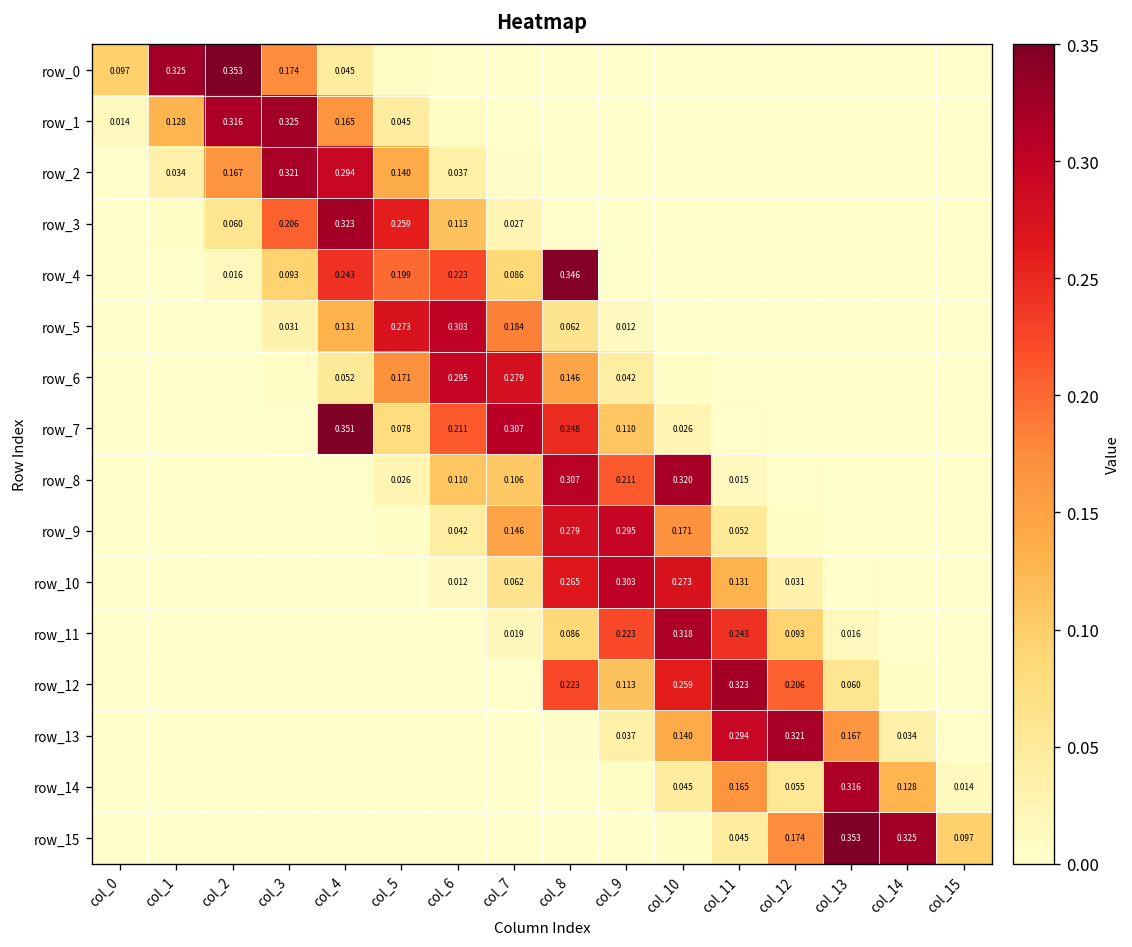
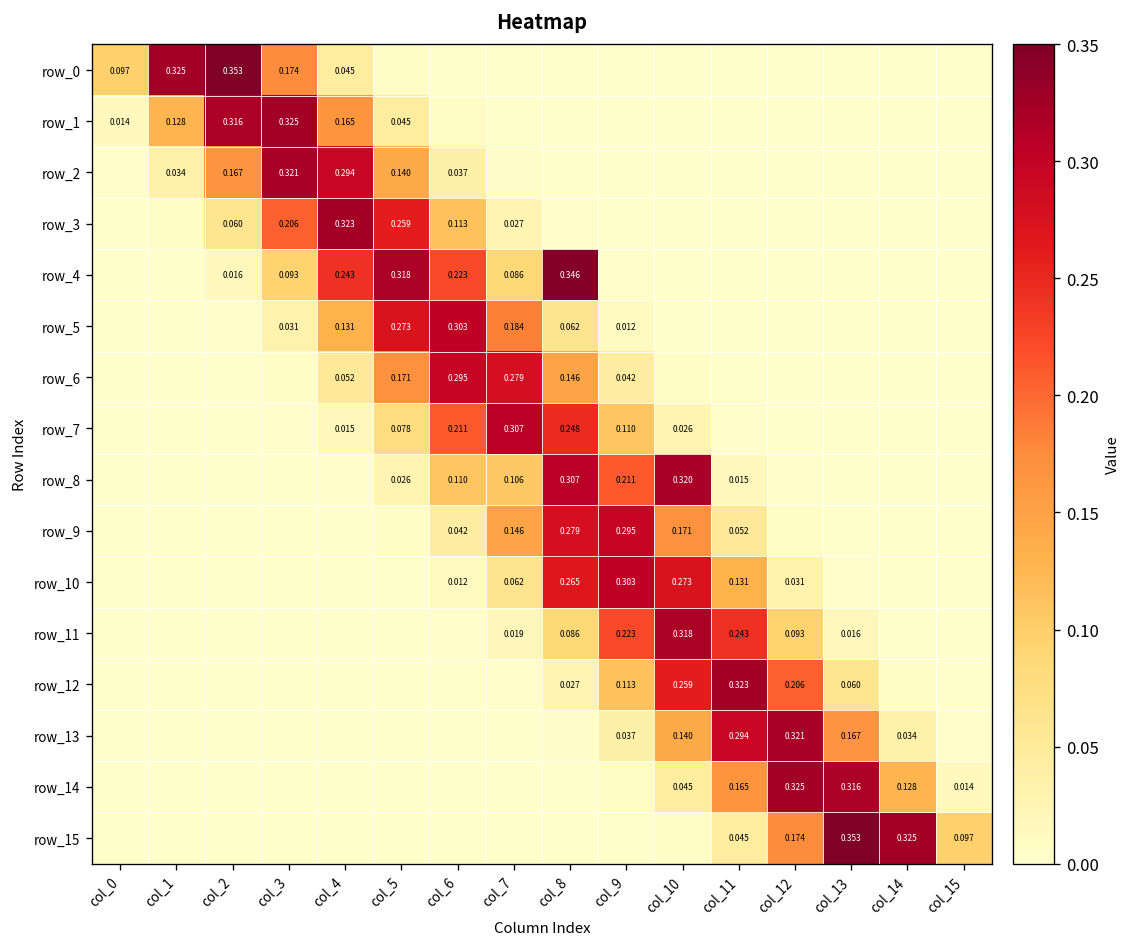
  {
    "row_0": {
      "col_0": 0.097,
      "col_1": 0.325,
      "col_2": 0.353,
      "col_3": 0.174,
      "col_4": 0.045
    },
    "row_1": {
      "col_0": 0.014,
      "col_1": 0.128,
      "col_2": 0.316,
      "col_3": 0.325,
      "col_4": 0.165,
      "col_5": 0.045
    },
    "row_2": {
      "col_1": 0.034,
      "col_2": 0.167,
      "col_3": 0.321,
      "col_4": 0.294,
      "col_5": 0.140,
      "col_6": 0.037
    },
    "row_3": {
      "col_2": 0.060,
      "col_3": 0.206,
      "col_4": 0.323,
      "col_5": 0.259,
      "col_6": 0.113,
      "col_7": 0.027
    },
    "row_4": {
      "col_2": 0.016,
      "col_3": 0.093,
      "col_4": 0.243,
-     "col_5": 0.199,
+     "col_5": 0.318,
      "col_6": 0.223,
      "col_7": 0.086,
      "col_8": 0.346
    },
    "row_5": {
      "col_3": 0.031,
      "col_4": 0.131,
      "col_5": 0.273,
      "col_6": 0.303,
      "col_7": 0.184,
      "col_8": 0.062,
      "col_9": 0.012
    },
    "row_6": {
      "col_4": 0.052,
      "col_5": 0.171,
      "col_6": 0.295,
      "col_7": 0.279,
      "col_8": 0.146,
      "col_9": 0.042
    },
    "row_7": {
-     "col_4": 0.351,
+     "col_4": 0.015,
      "col_5": 0.078,
      "col_6": 0.211,
      "col_7": 0.307,
      "col_8": 0.248,
      "col_9": 0.110,
      "col_10": 0.026
    },
    "row_8": {
      "col_5": 0.026,
      "col_6": 0.110,
      "col_7": 0.106,
      "col_8": 0.307,
      "col_9": 0.211,
      "col_10": 0.320,
      "col_11": 0.015
    },
    "row_9": {
      "col_6": 0.042,
      "col_7": 0.146,
      "col_8": 0.279,
      "col_9": 0.295,
      "col_10": 0.171,
      "col_11": 0.052
    },
    "row_10": {
      "col_6": 0.012,
      "col_7": 0.062,
      "col_8": 0.265,
      "col_9": 0.303,
      "col_10": 0.273,
      "col_11": 0.131,
      "col_12": 0.031
    },
    "row_11": {
      "col_7": 0.019,
      "col_8": 0.086,
      "col_9": 0.223,
      "col_10": 0.318,
      "col_11": 0.243,
      "col_12": 0.093,
      "col_13": 0.016
    },
    "row_12": {
-     "col_8": 0.223,
+     "col_8": 0.027,
      "col_9": 0.113,
      "col_10": 0.259,
      "col_11": 0.323,
      "col_12": 0.206,
      "col_13": 0.060
    },
    "row_13": {
      "col_9": 0.037,
      "col_10": 0.140,
      "col_11": 0.294,
      "col_12": 0.321,
      "col_13": 0.167,
      "col_14": 0.034
    },
    "row_14": {
      "col_10": 0.045,
      "col_11": 0.165,
-     "col_12": 0.055,
+     "col_12": 0.325,
      "col_13": 0.316,
      "col_14": 0.128,
      "col_15": 0.014
    },
    "row_15": {
      "col_11": 0.045,
      "col_12": 0.174,
      "col_13": 0.353,
      "col_14": 0.325,
      "col_15": 0.097
    }
  }
